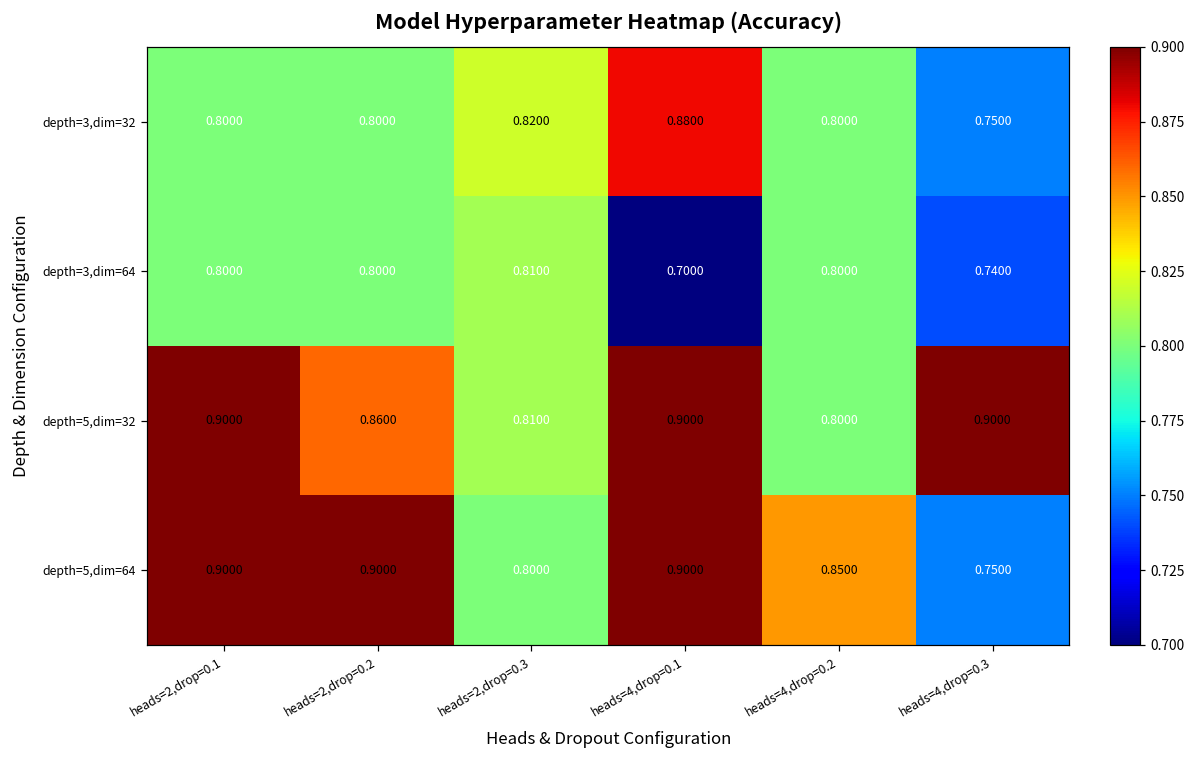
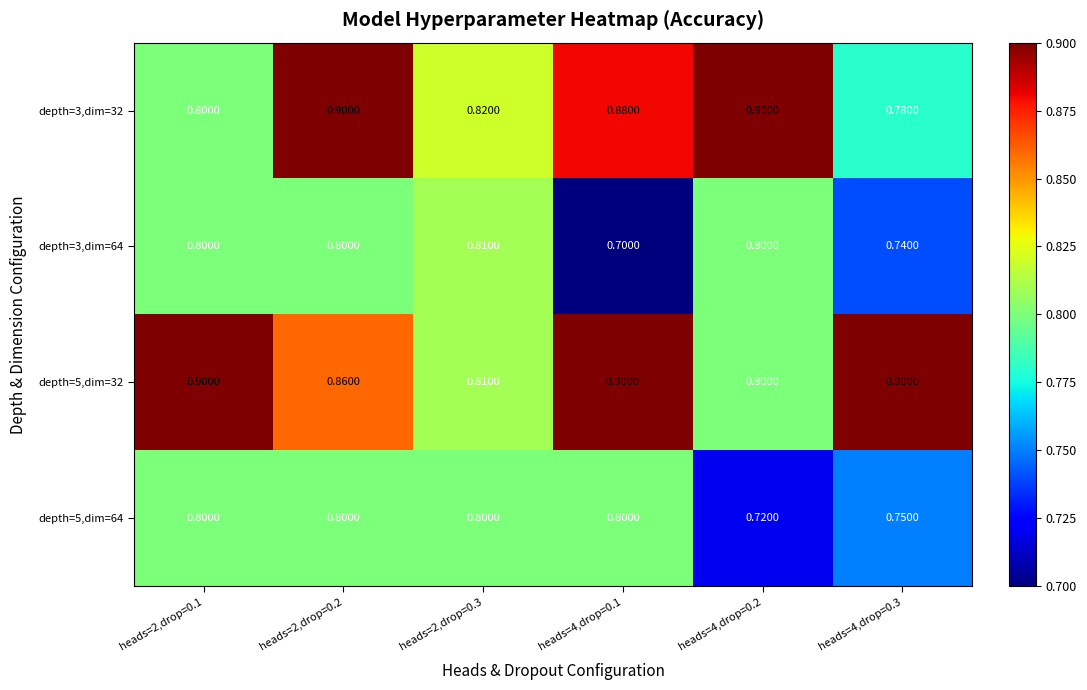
  {
    "depth=3,dim=32": {
      "heads=2,drop=0.1": 0.8000,
-     "heads=2,drop=0.2": 0.8000,
+     "heads=2,drop=0.2": 0.9000,
      "heads=2,drop=0.3": 0.8200,
      "heads=4,drop=0.1": 0.8800,
-     "heads=4,drop=0.2": 0.8000,
-     "heads=4,drop=0.3": 0.7500
+     "heads=4,drop=0.2": 0.9000,
+     "heads=4,drop=0.3": 0.7800
    },
    "depth=3,dim=64": {
      "heads=2,drop=0.1": 0.8000,
      "heads=2,drop=0.2": 0.8000,
      "heads=2,drop=0.3": 0.8100,
      "heads=4,drop=0.1": 0.7000,
      "heads=4,drop=0.2": 0.8000,
      "heads=4,drop=0.3": 0.7400
    },
    "depth=5,dim=32": {
      "heads=2,drop=0.1": 0.9000,
      "heads=2,drop=0.2": 0.8600,
      "heads=2,drop=0.3": 0.8100,
      "heads=4,drop=0.1": 0.9000,
      "heads=4,drop=0.2": 0.8000,
      "heads=4,drop=0.3": 0.9000
    },
    "depth=5,dim=64": {
-     "heads=2,drop=0.1": 0.9000,
-     "heads=2,drop=0.2": 0.9000,
+     "heads=2,drop=0.1": 0.8000,
+     "heads=2,drop=0.2": 0.8000,
      "heads=2,drop=0.3": 0.8000,
-     "heads=4,drop=0.1": 0.9000,
-     "heads=4,drop=0.2": 0.8500,
+     "heads=4,drop=0.1": 0.8000,
+     "heads=4,drop=0.2": 0.7200,
      "heads=4,drop=0.3": 0.7500
    }
  }
